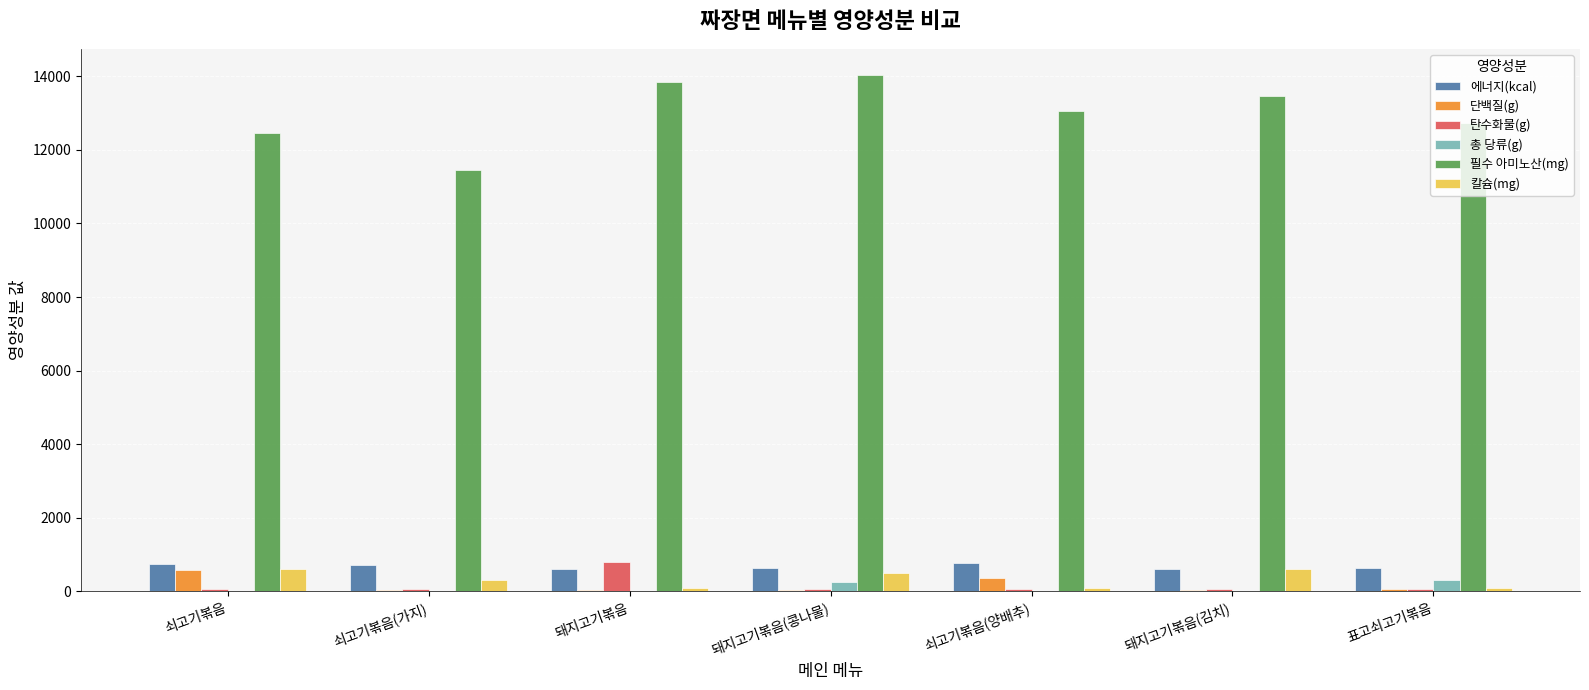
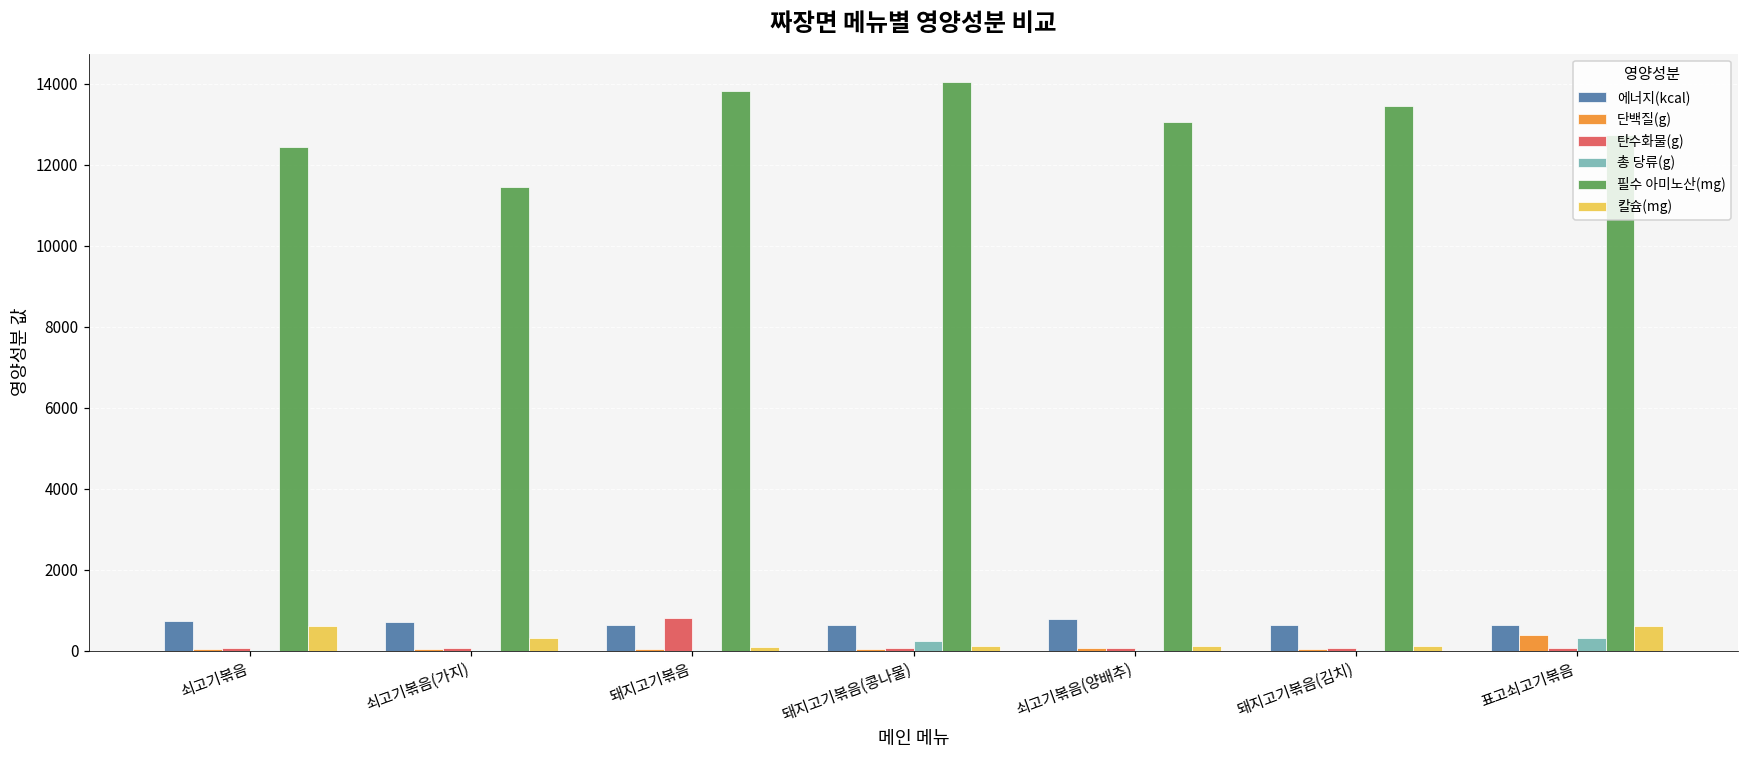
  {
    "에너지(kcal)": {
      "쇠고기볶음": 700,
      "쇠고기볶음(가지)": 700,
      "돼지고기볶음": 600,
      "돼지고기볶음(콩나물)": 600,
      "쇠고기볶음(양배추)": 800,
      "돼지고기볶음(김치)": 600,
      "표고쇠고기볶음": 600
    },
    "단백질(g)": {
-     "쇠고기볶음": 600,
-     "쇠고기볶음(양배추)": 400,
-     "표고쇠고기볶음": 100
+     "쇠고기볶음": 0,
+     "쇠고기볶음(양배추)": 100,
+     "표고쇠고기볶음": 400
    },
    "탄수화물(g)": {
      "돼지고기볶음": 800
    },
    "총 당류(g)": {
      "돼지고기볶음(콩나물)": 200,
      "표고쇠고기볶음": 300
    },
    "필수 아미노산(mg)": {
      "쇠고기볶음": 12400,
      "쇠고기볶음(가지)": 11400,
      "돼지고기볶음": 13800,
      "돼지고기볶음(콩나물)": 14000,
      "쇠고기볶음(양배추)": 13100,
      "돼지고기볶음(김치)": 13500
    },
    "칼슘(mg)": {
      "쇠고기볶음": 600,
      "쇠고기볶음(가지)": 300,
      "돼지고기볶음": 100,
-     "돼지고기볶음(콩나물)": 500,
+     "돼지고기볶음(콩나물)": 100,
      "쇠고기볶음(양배추)": 100,
-     "돼지고기볶음(김치)": 600,
-     "표고쇠고기볶음": 100
+     "돼지고기볶음(김치)": 100,
+     "표고쇠고기볶음": 600
    }
  }
